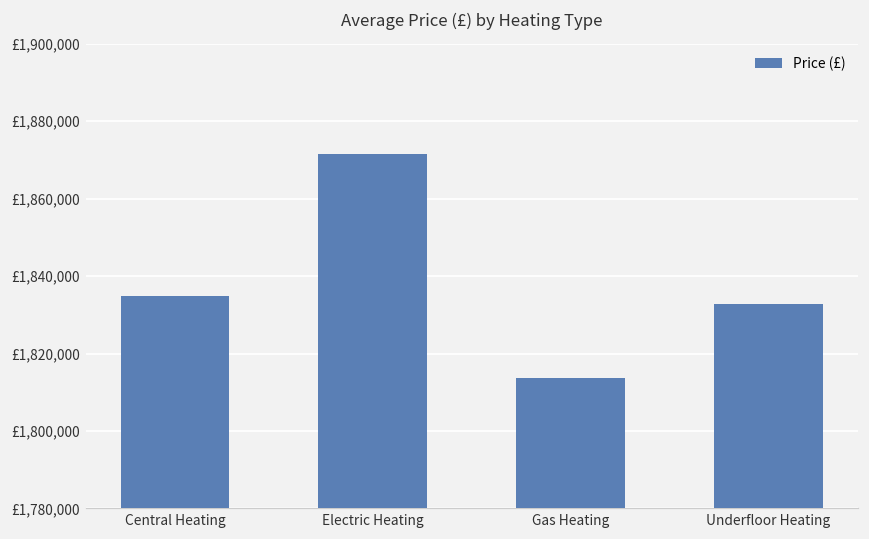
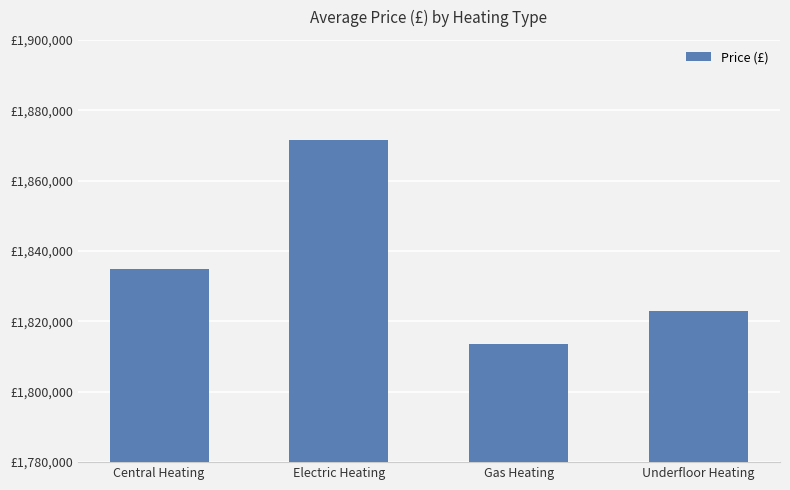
  {
    "Central Heating": "£1,835,000",
    "Electric Heating": "£1,872,000",
    "Gas Heating": "£1,814,000",
-   "Underfloor Heating": "£1,833,000"
+   "Underfloor Heating": "£1,823,000"
  }
